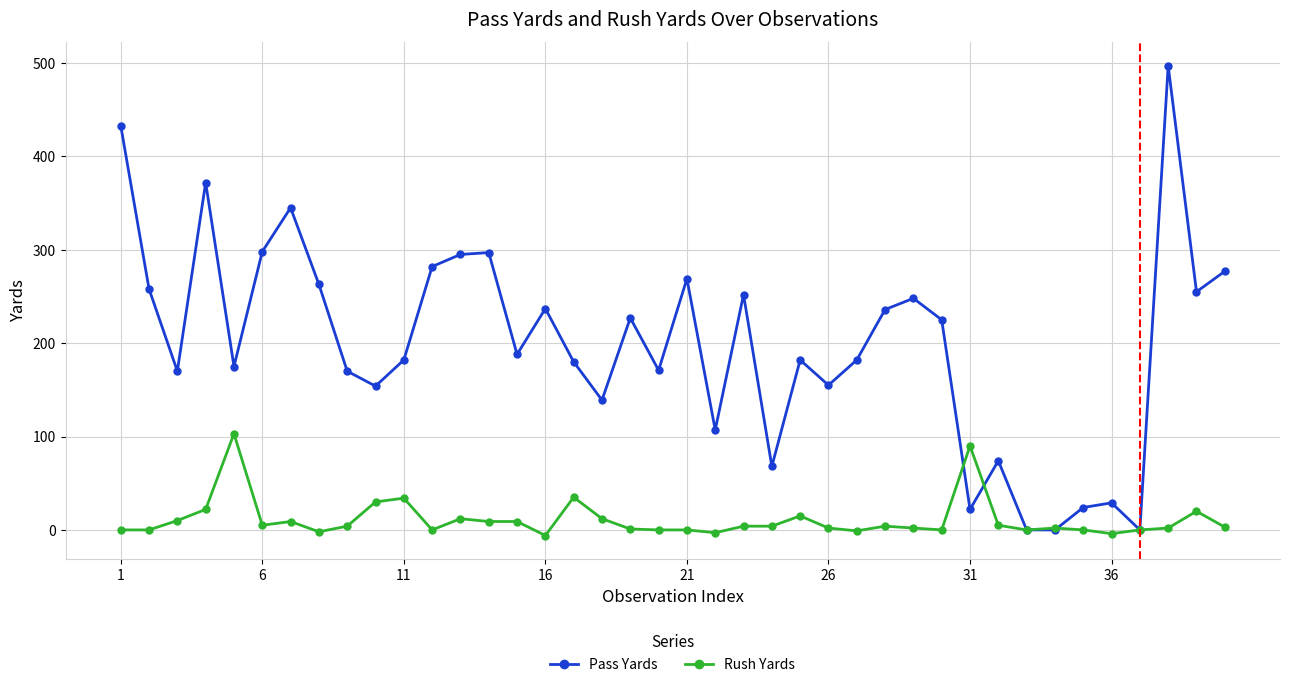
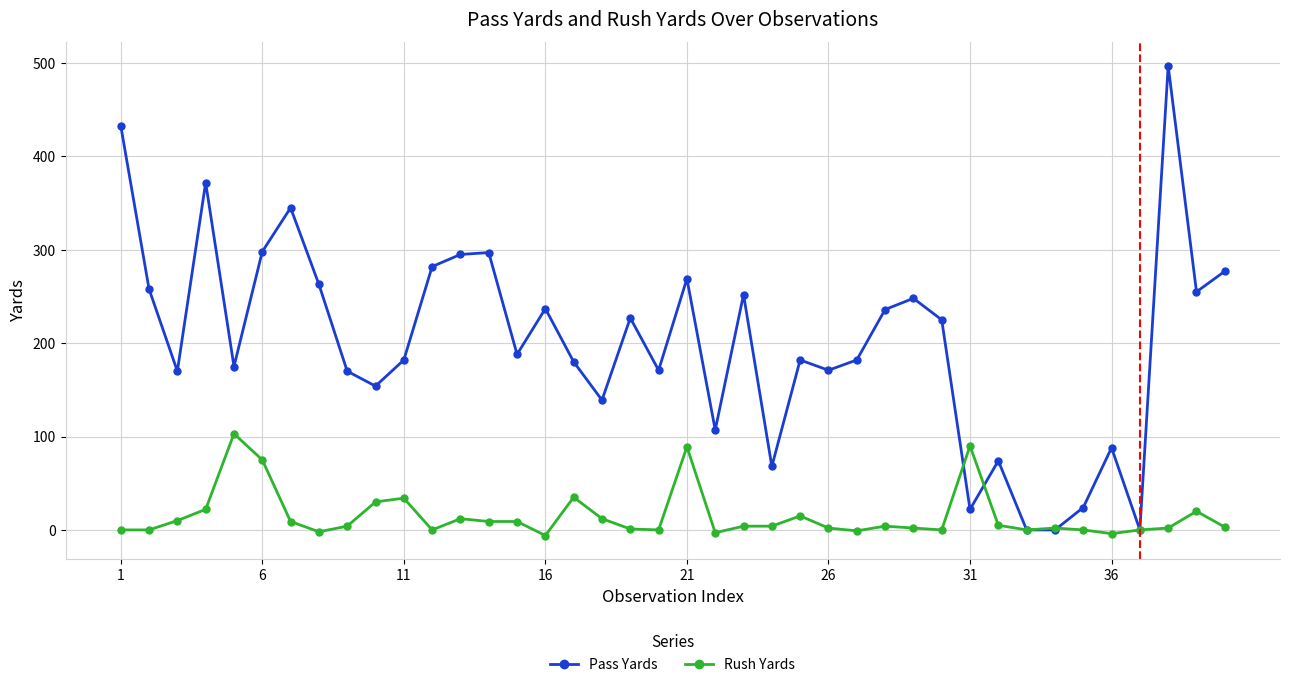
  {
    "Pass Yards": {
      "1": 430,
      "6": 300,
      "11": 180,
      "16": 240,
      "21": 270,
-     "26": 160,
+     "26": 170,
      "31": 20,
-     "36": 30
+     "36": 90
    },
    "Rush Yards": {
      "1": 0,
-     "6": 10,
+     "6": 80,
      "11": 30,
      "16": -10,
-     "21": 0,
+     "21": 90,
      "26": 0,
      "31": 90,
      "36": 0
    }
  }
